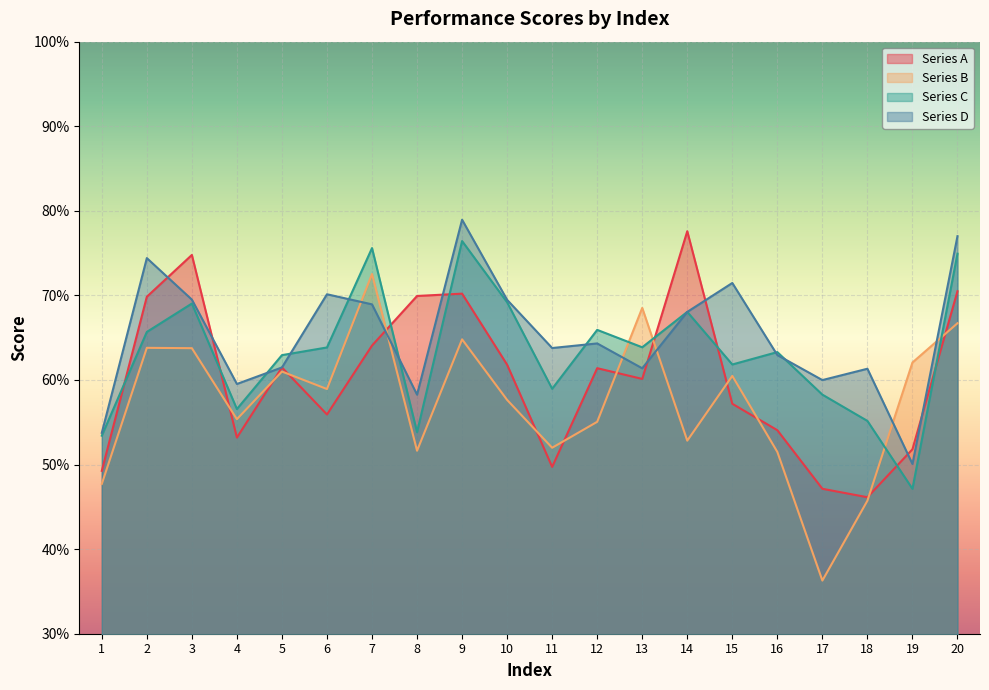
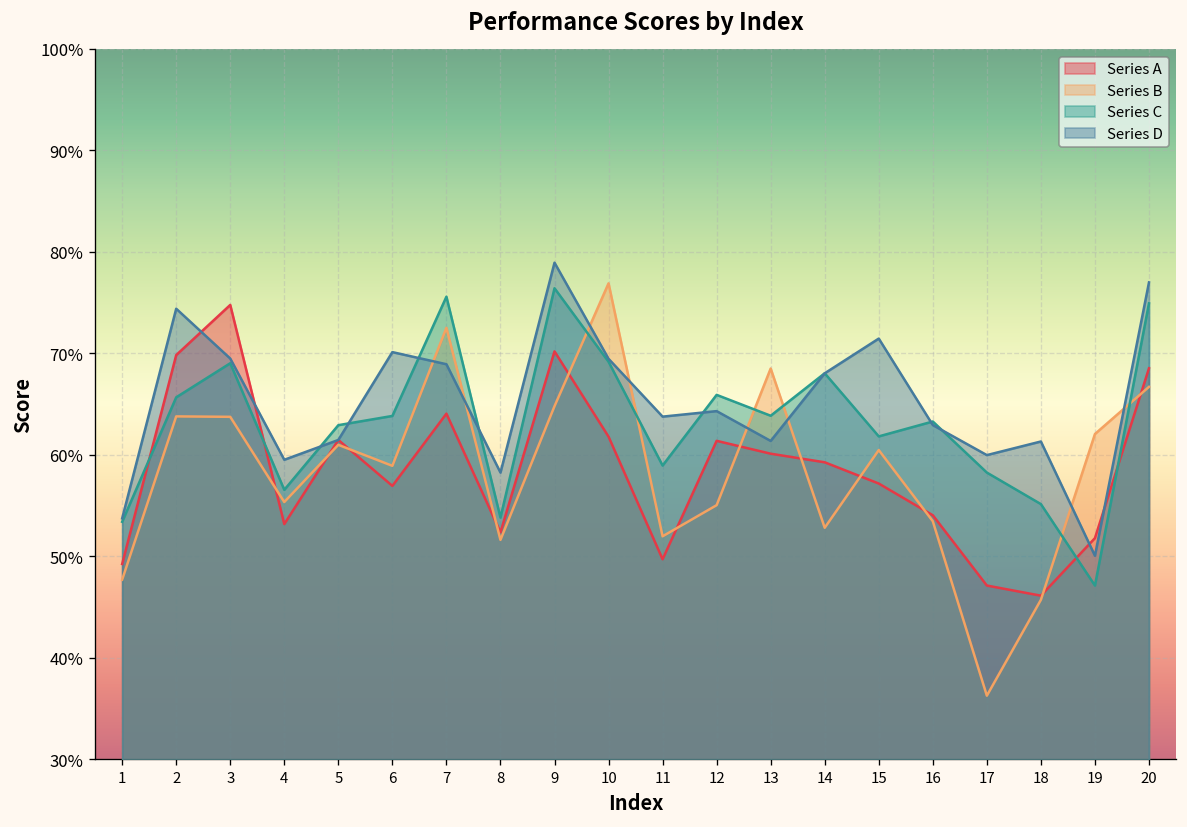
  {
    "Series A": {
      "1": "49%",
      "2": "70%",
      "3": "75%",
      "4": "53%",
-     "6": "56%",
+     "6": "57%",
      "7": "64%",
-     "8": "70%",
+     "8": "52%",
      "9": "70%",
      "10": "62%",
      "11": "50%",
      "12": "61%",
      "13": "60%",
-     "14": "78%",
+     "14": "59%",
      "15": "57%",
      "16": "54%",
      "17": "47%",
      "18": "46%",
      "19": "52%",
-     "20": "70%"
+     "20": "69%"
    },
    "Series B": {
      "1": "48%",
      "2": "64%",
      "3": "64%",
      "4": "55%",
      "5": "61%",
      "6": "59%",
      "7": "73%",
      "8": "52%",
      "9": "65%",
-     "10": "58%",
+     "10": "77%",
      "11": "52%",
      "12": "55%",
      "13": "69%",
      "14": "53%",
      "15": "60%",
-     "16": "51%",
+     "16": "53%",
      "17": "36%",
      "18": "46%",
      "19": "62%",
      "20": "67%"
    }
  }
